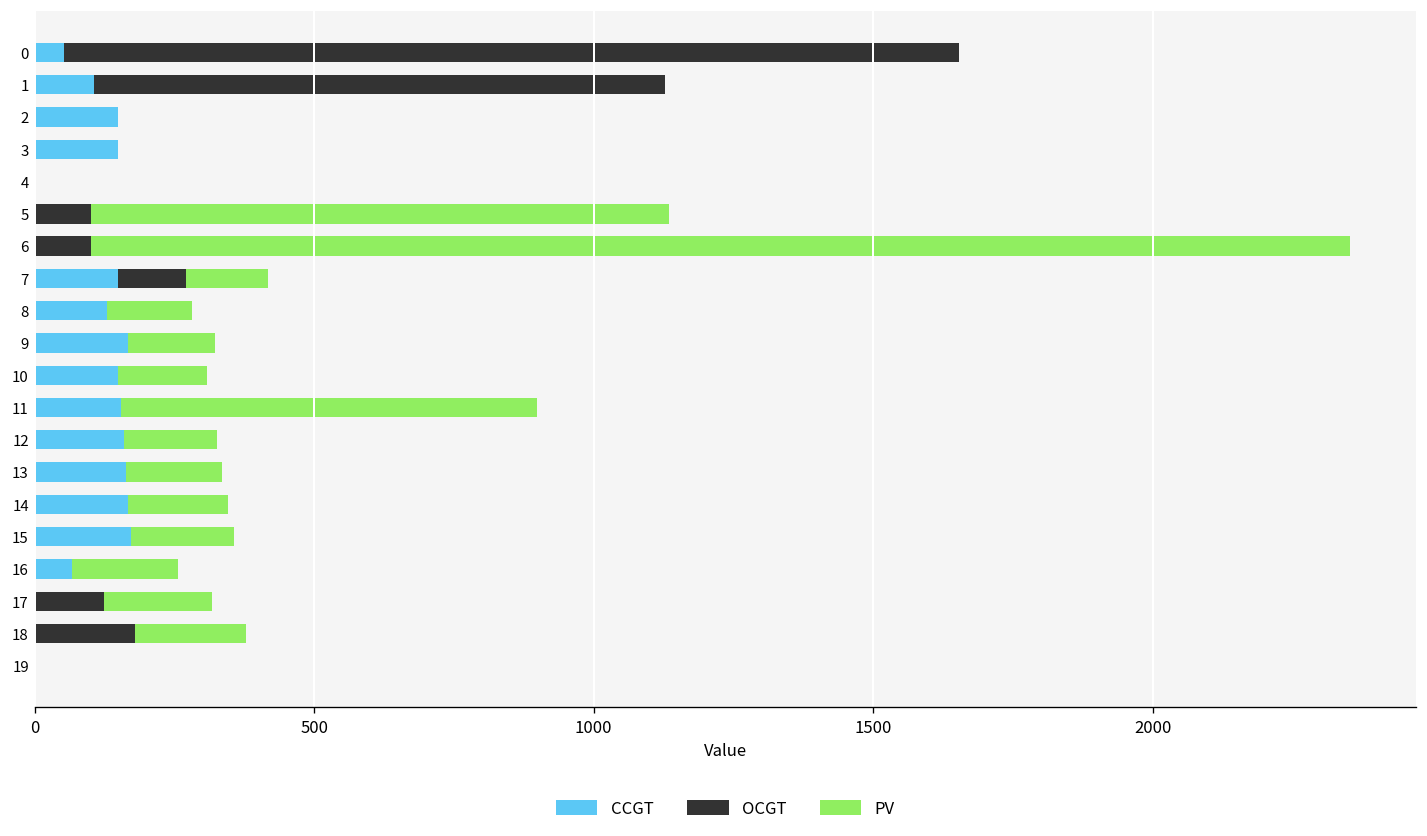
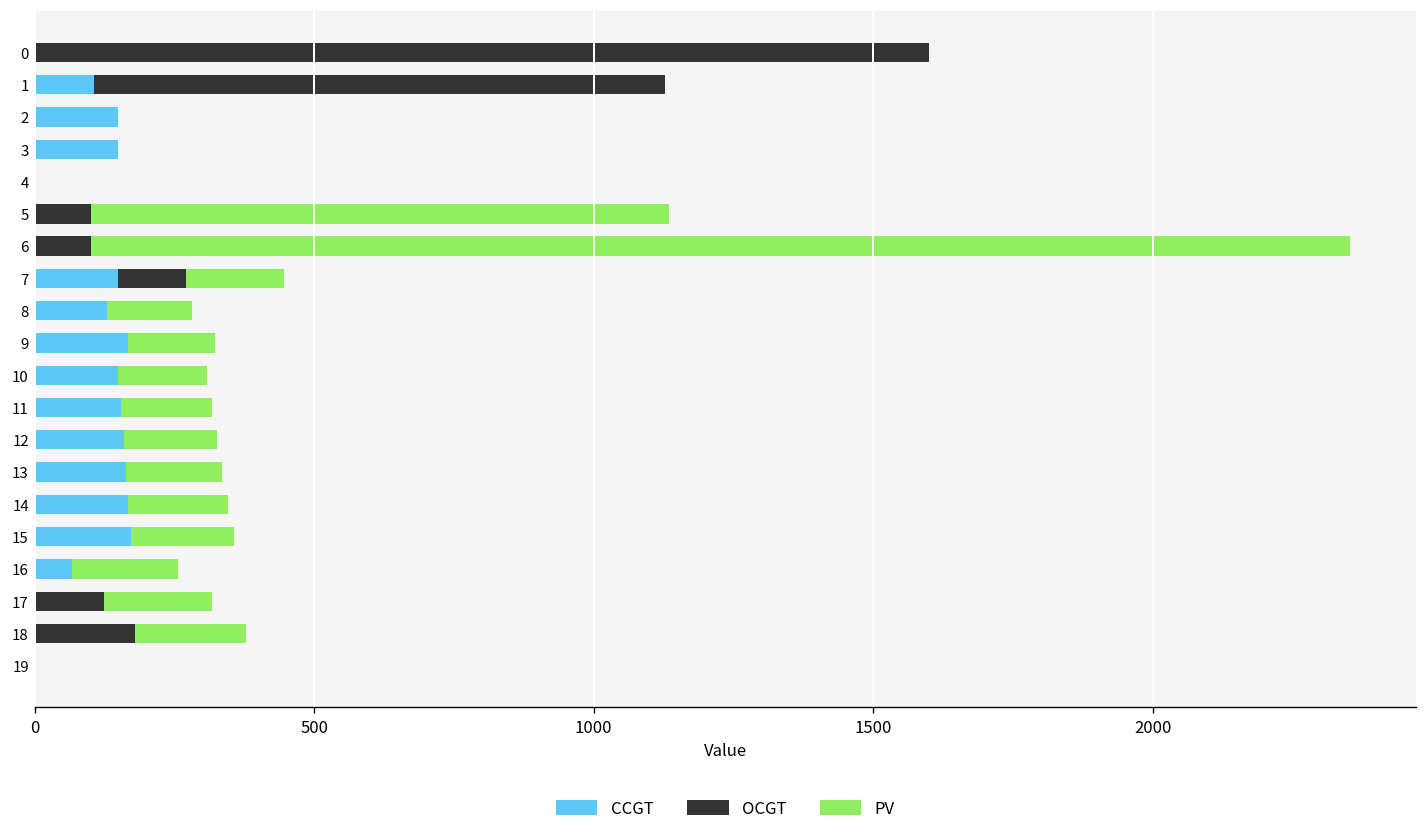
  {
    "CCGT": {
-     "0": 50,
+     "0": 0,
      "1": 110,
      "2": 150,
      "3": 150,
      "4": 0,
      "5": 0,
      "6": 0,
      "7": 150,
      "8": 130,
      "9": 170,
      "10": 150,
      "11": 150,
      "12": 160,
      "13": 160,
      "14": 170,
      "15": 170,
      "16": 70,
      "17": 0,
      "18": 0,
      "19": 0
    },
    "OCGT": {
      "0": 1600,
      "1": 1020,
      "2": 0,
      "3": 0,
      "4": 0,
      "5": 100,
      "6": 100,
      "7": 120,
      "8": 0,
      "9": 0,
      "10": 0,
      "11": 0,
      "12": 0,
      "13": 0,
      "14": 0,
      "15": 0,
      "16": 0,
      "17": 120,
      "18": 180,
      "19": 0
    },
    "PV": {
      "0": 0,
      "1": 0,
      "2": 0,
      "3": 0,
      "4": 0,
      "5": 1040,
      "6": 2250,
-     "7": 150,
+     "7": 180,
      "8": 150,
      "9": 160,
      "10": 160,
-     "11": 740,
+     "11": 160,
      "12": 170,
      "13": 170,
      "14": 180,
      "15": 190,
      "16": 190,
      "17": 190,
      "18": 200,
      "19": 0
    }
  }
